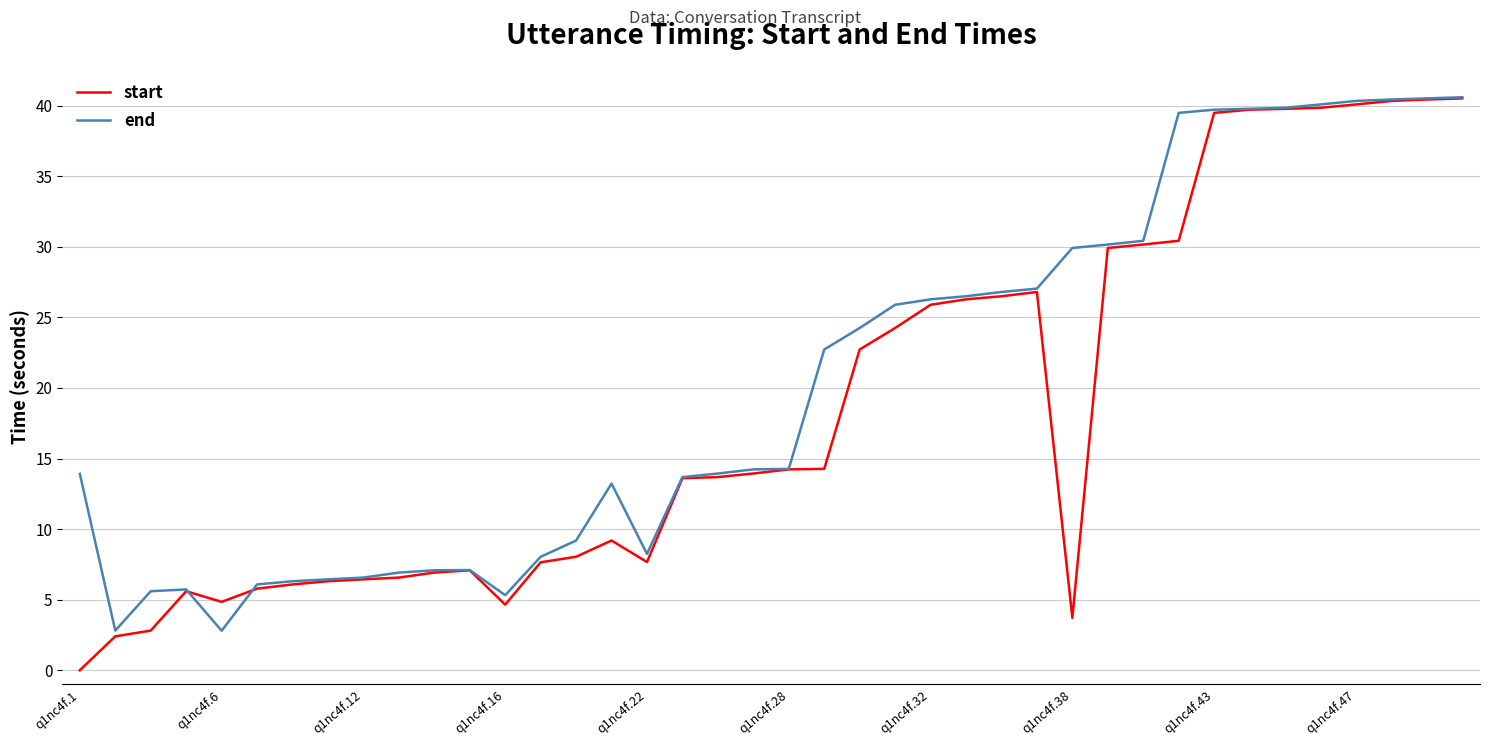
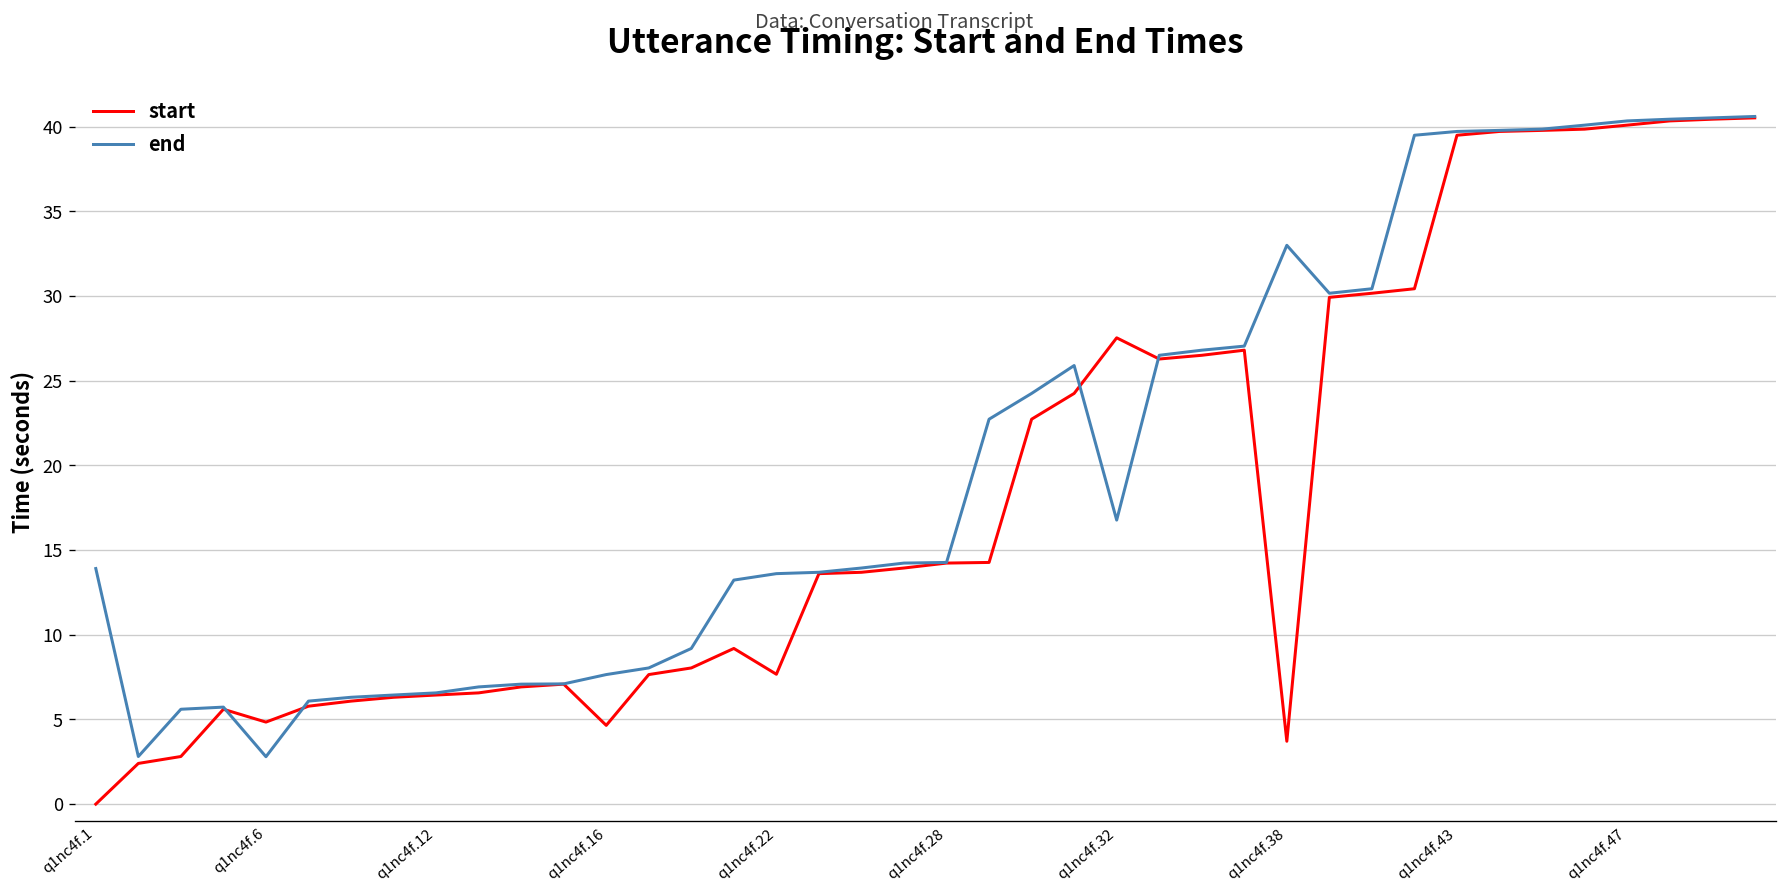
  {
    "start": {
      "q1nc4f.1": 0.0,
      "q1nc4f.6": 4.8,
      "q1nc4f.16": 4.6,
      "q1nc4f.22": 7.7,
-     "q1nc4f.32": 25.9,
+     "q1nc4f.32": 27.5,
      "q1nc4f.38": 3.7,
      "q1nc4f.43": 39.5,
      "q1nc4f.47": 40.1
    },
    "end": {
      "q1nc4f.1": 13.9,
      "q1nc4f.6": 2.8,
-     "q1nc4f.16": 5.3,
-     "q1nc4f.22": 8.2,
-     "q1nc4f.32": 26.3,
-     "q1nc4f.38": 29.9,
+     "q1nc4f.16": 7.6,
+     "q1nc4f.22": 13.6,
+     "q1nc4f.32": 16.8,
+     "q1nc4f.38": 33.0,
      "q1nc4f.43": 39.7,
      "q1nc4f.47": 40.3
    }
  }
